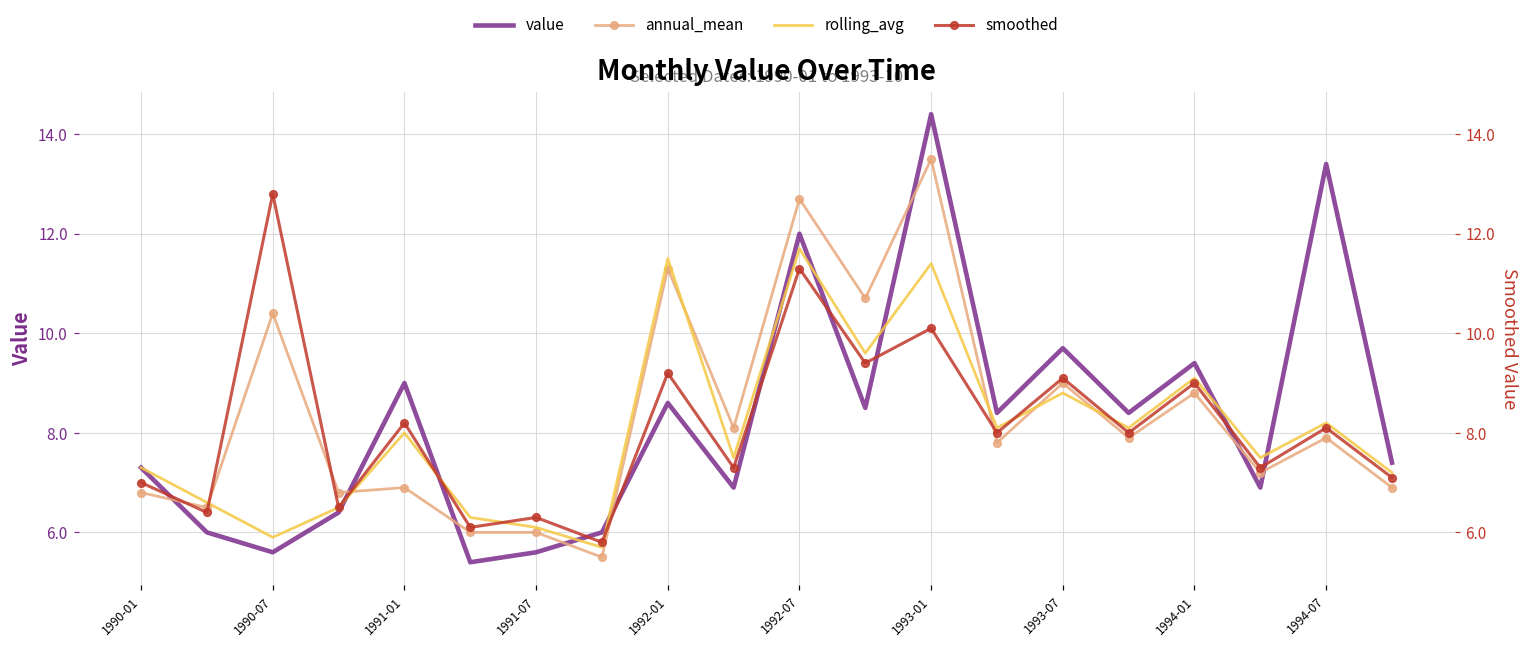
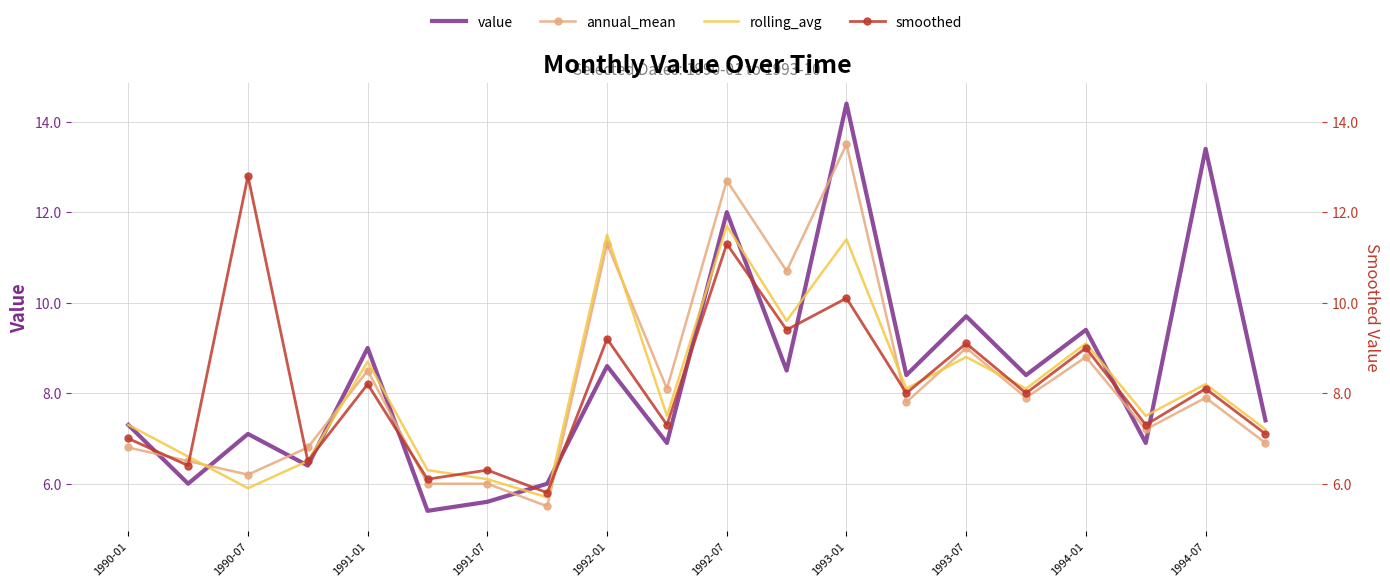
  {
    "value": {
-     "1990-07": 5.6,
+     "1990-07": 7.1,
      "1991-01": 9.0,
      "1991-07": 5.6,
      "1992-01": 8.6,
      "1992-07": 12.0,
      "1993-01": 14.4,
      "1993-07": 9.7,
      "1994-01": 9.4,
      "1994-07": 13.4
    },
    "annual_mean": {
      "1990-01": 6.8,
-     "1990-07": 10.4,
-     "1991-01": 6.9,
+     "1990-07": 6.2,
+     "1991-01": 8.5,
      "1991-07": 6.0,
      "1992-01": 11.3,
      "1992-07": 12.7,
      "1993-01": 13.5,
      "1993-07": 9.0,
      "1994-01": 8.8,
      "1994-07": 7.9
    },
    "rolling_avg": {
      "1990-07": 5.9,
-     "1991-01": 8.0,
+     "1991-01": 8.7,
      "1991-07": 6.1,
      "1992-01": 11.5,
      "1992-07": 11.7,
      "1993-01": 11.4,
      "1993-07": 8.8,
      "1994-01": 9.1,
      "1994-07": 8.2
    },
    "smoothed": {
      "1990-01": 7.0,
      "1990-07": 12.8,
      "1991-01": 8.2,
      "1991-07": 6.3,
      "1992-01": 9.2,
      "1992-07": 11.3,
      "1993-01": 10.1,
      "1993-07": 9.1,
      "1994-01": 9.0,
      "1994-07": 8.1
    }
  }
